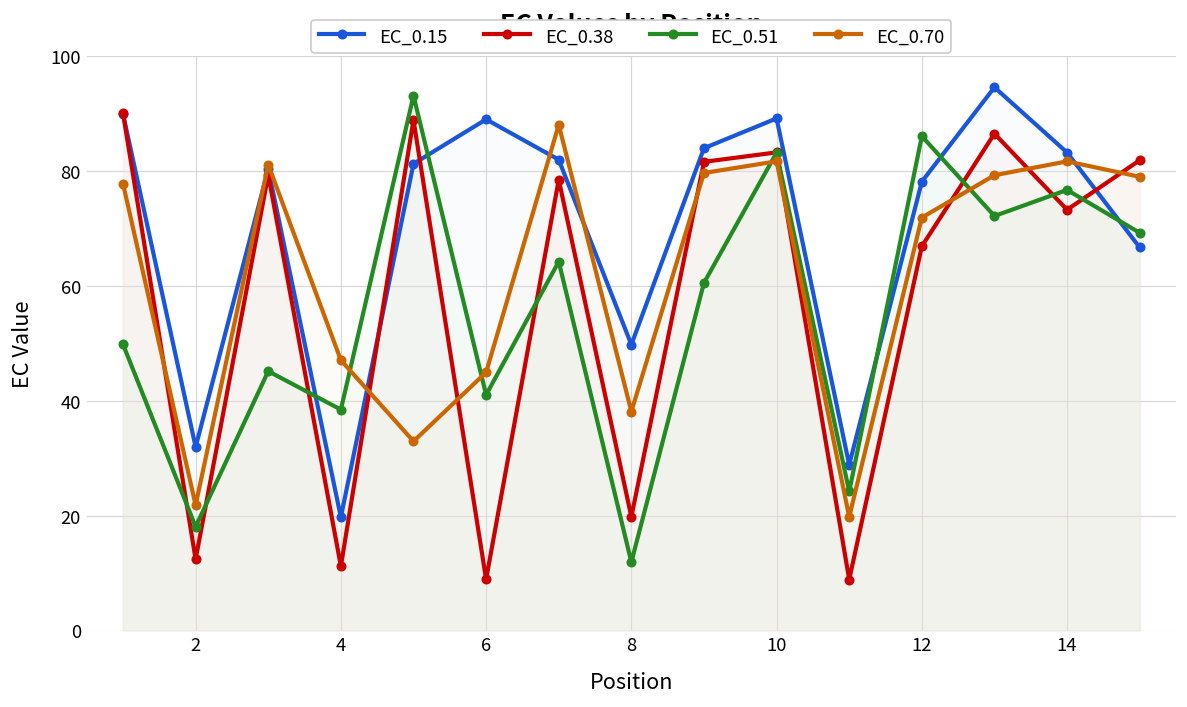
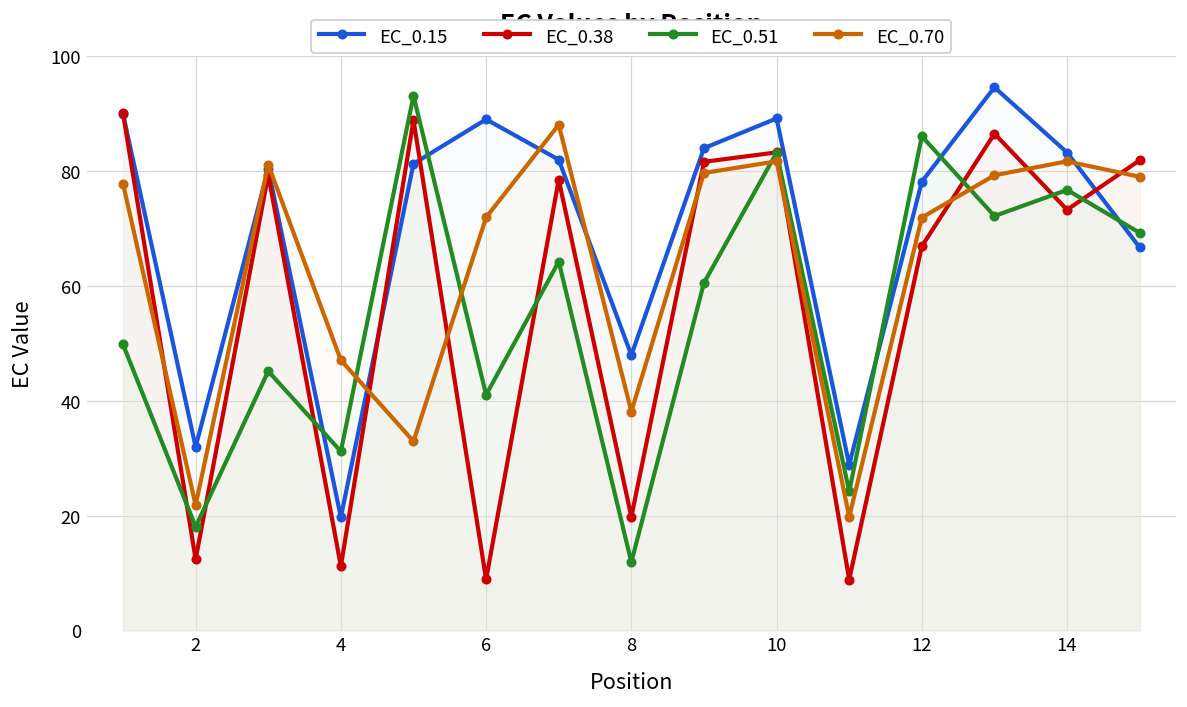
  {
    "EC_0.15": {
      "2": 32,
      "4": 20,
      "6": 89,
-     "8": 50,
+     "8": 48,
      "10": 89,
      "12": 78,
      "14": 83
    },
    "EC_0.38": {
      "2": 12,
      "4": 11,
      "6": 9,
      "8": 20,
      "12": 67,
      "14": 73
    },
    "EC_0.51": {
      "2": 18,
-     "4": 38,
+     "4": 31,
      "6": 41,
      "8": 12,
      "12": 86,
      "14": 77
    },
    "EC_0.70": {
      "2": 22,
      "4": 47,
-     "6": 45,
+     "6": 72,
      "8": 38,
      "10": 82,
      "12": 72,
      "14": 82
    }
  }
